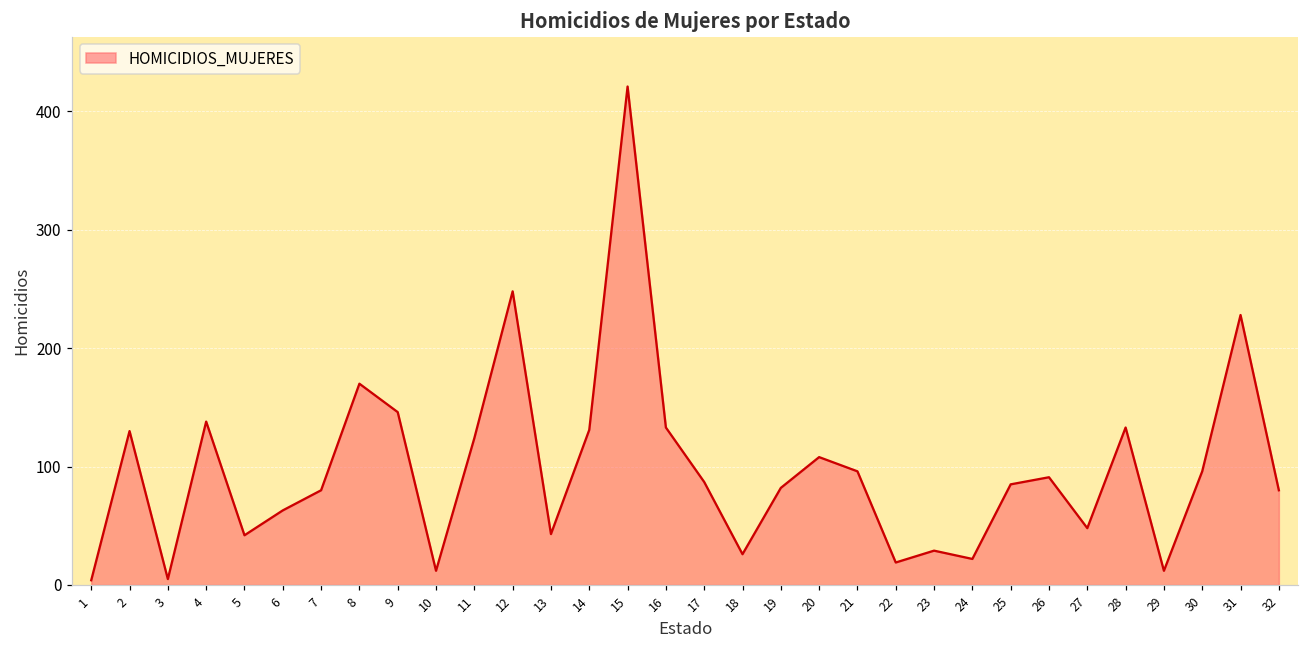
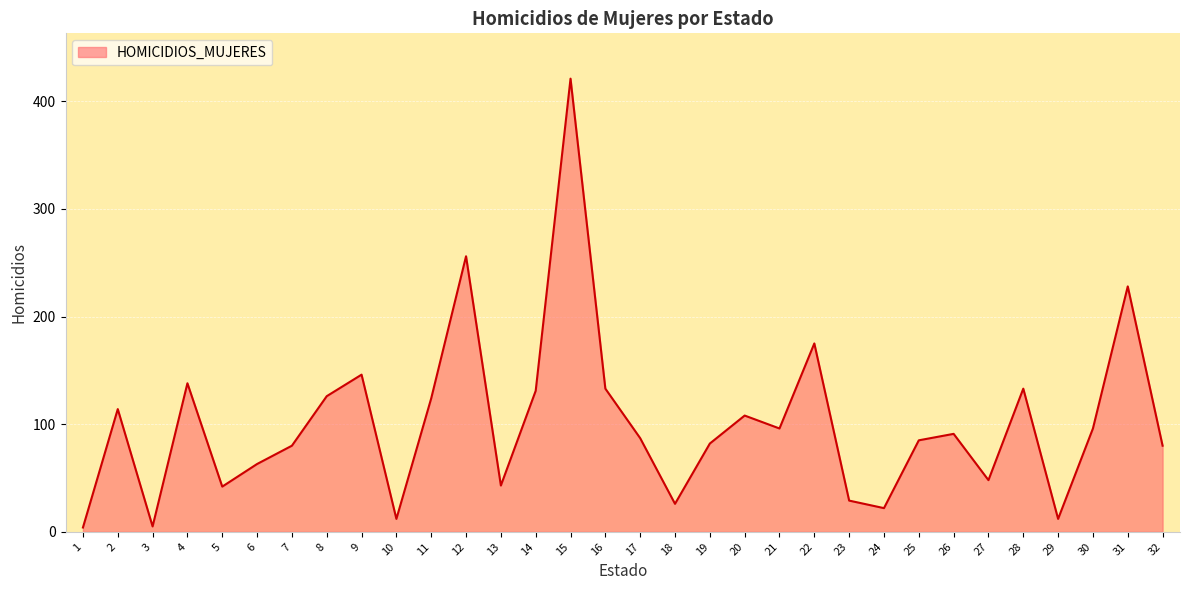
  {
    "1": 4,
-   "2": 130,
+   "2": 114,
    "3": 5,
    "4": 138,
    "5": 42,
    "6": 63,
    "7": 80,
-   "8": 170,
+   "8": 126,
    "9": 146,
    "10": 12,
    "11": 124,
-   "12": 248,
+   "12": 256,
    "13": 43,
    "14": 131,
    "15": 421,
    "16": 133,
    "17": 87,
    "18": 26,
    "19": 82,
    "20": 108,
    "21": 96,
-   "22": 19,
+   "22": 175,
    "23": 29,
    "24": 22,
    "25": 85,
    "26": 91,
    "27": 48,
    "28": 133,
    "29": 12,
    "30": 96,
    "31": 228,
    "32": 80
  }
